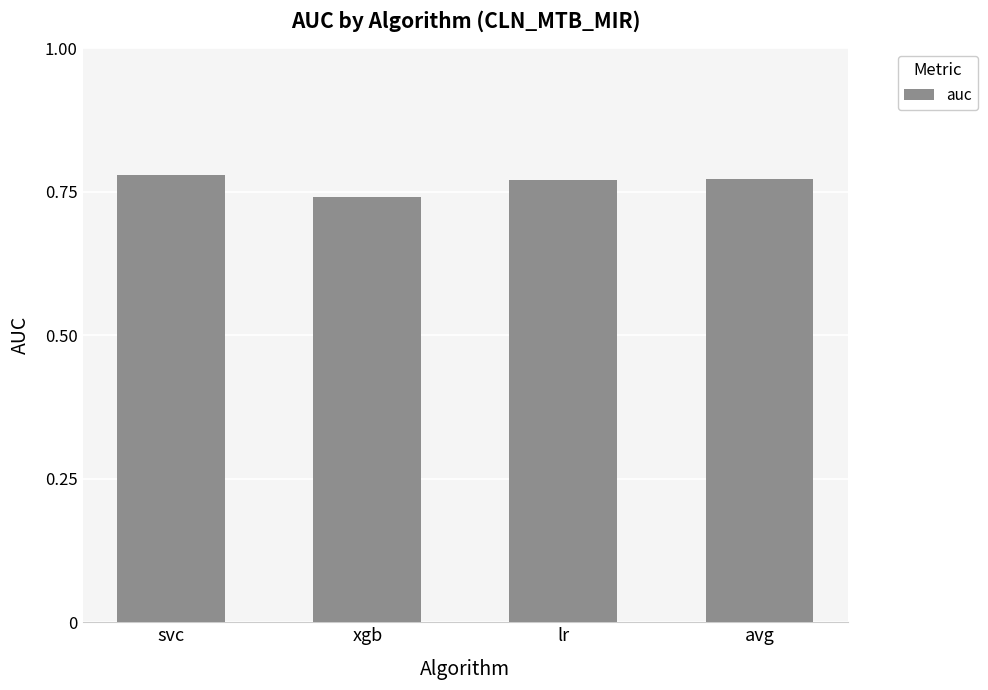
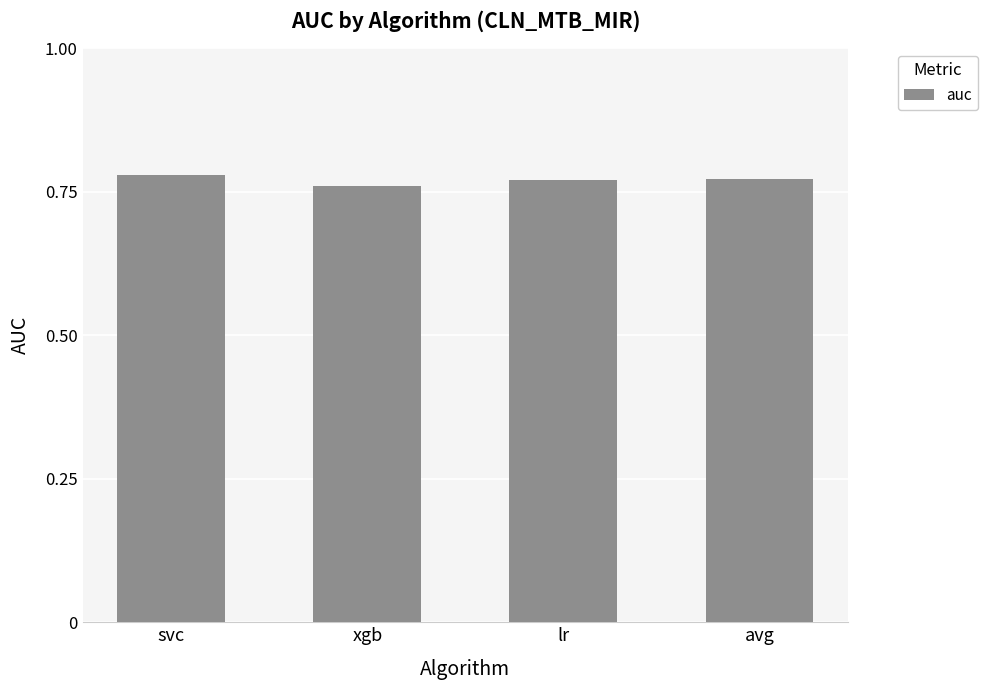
  {
    "svc": 0.78,
-   "xgb": 0.74,
+   "xgb": 0.76,
    "lr": 0.77,
    "avg": 0.77
  }
